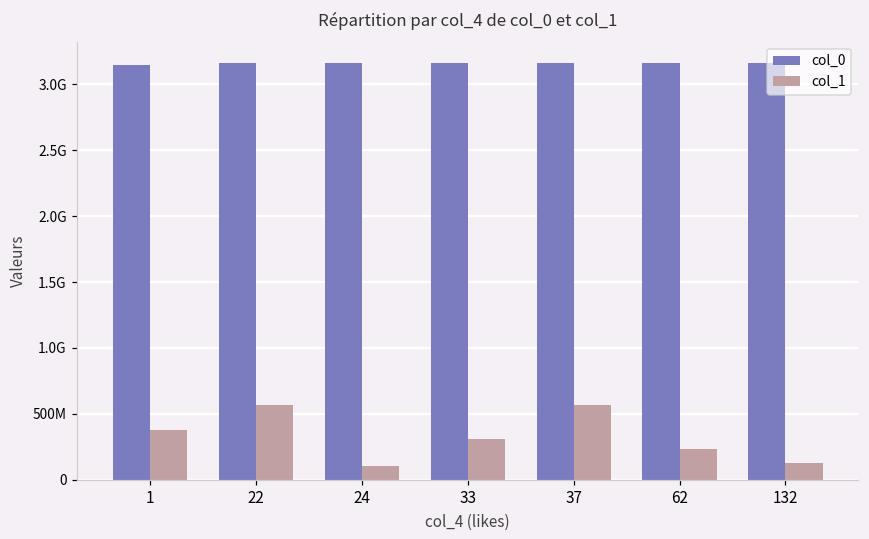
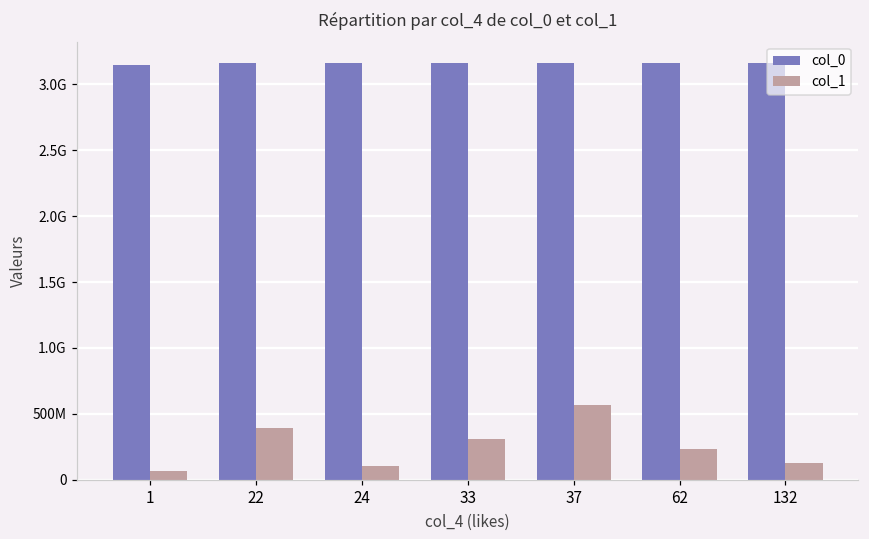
  {
    "col_0": {
      "1": 3150000000,
      "22": 3160000000,
      "24": 3160000000,
      "33": 3160000000,
      "37": 3160000000,
      "62": 3160000000,
      "132": 3160000000
    },
    "col_1": {
-     "1": 380000000,
-     "22": 570000000,
+     "1": 70000000,
+     "22": 390000000,
      "24": 100000000,
      "33": 310000000,
      "37": 570000000,
      "62": 230000000,
      "132": 120000000
    }
  }
